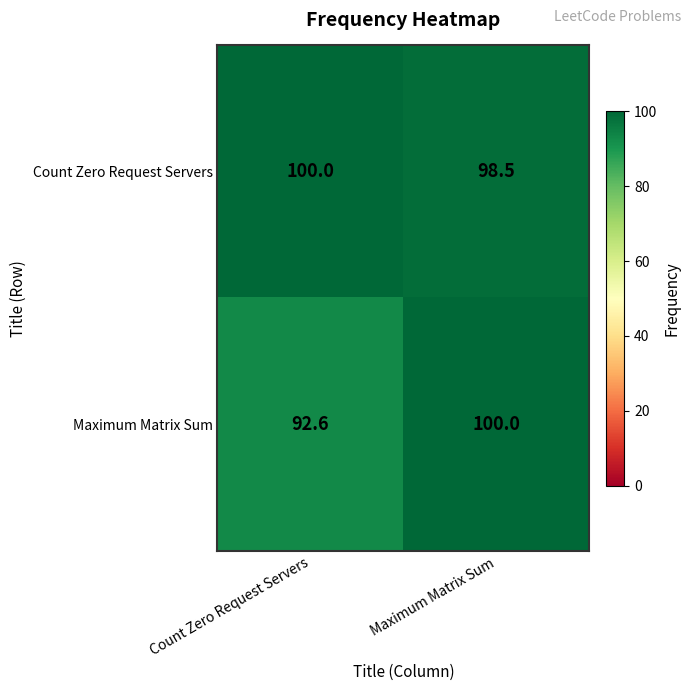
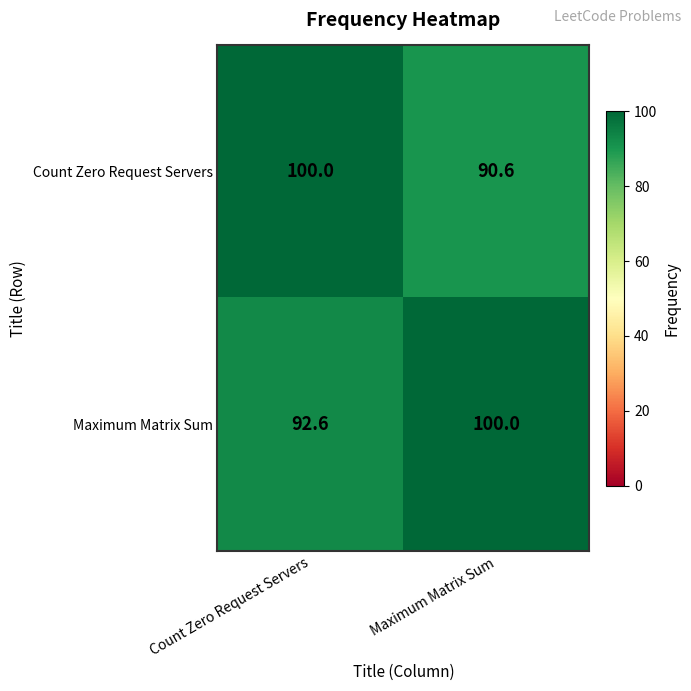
  {
    "Count Zero Request Servers": {
      "Count Zero Request Servers": 100.0,
-     "Maximum Matrix Sum": 98.5
+     "Maximum Matrix Sum": 90.6
    },
    "Maximum Matrix Sum": {
      "Count Zero Request Servers": 92.6,
      "Maximum Matrix Sum": 100.0
    }
  }
